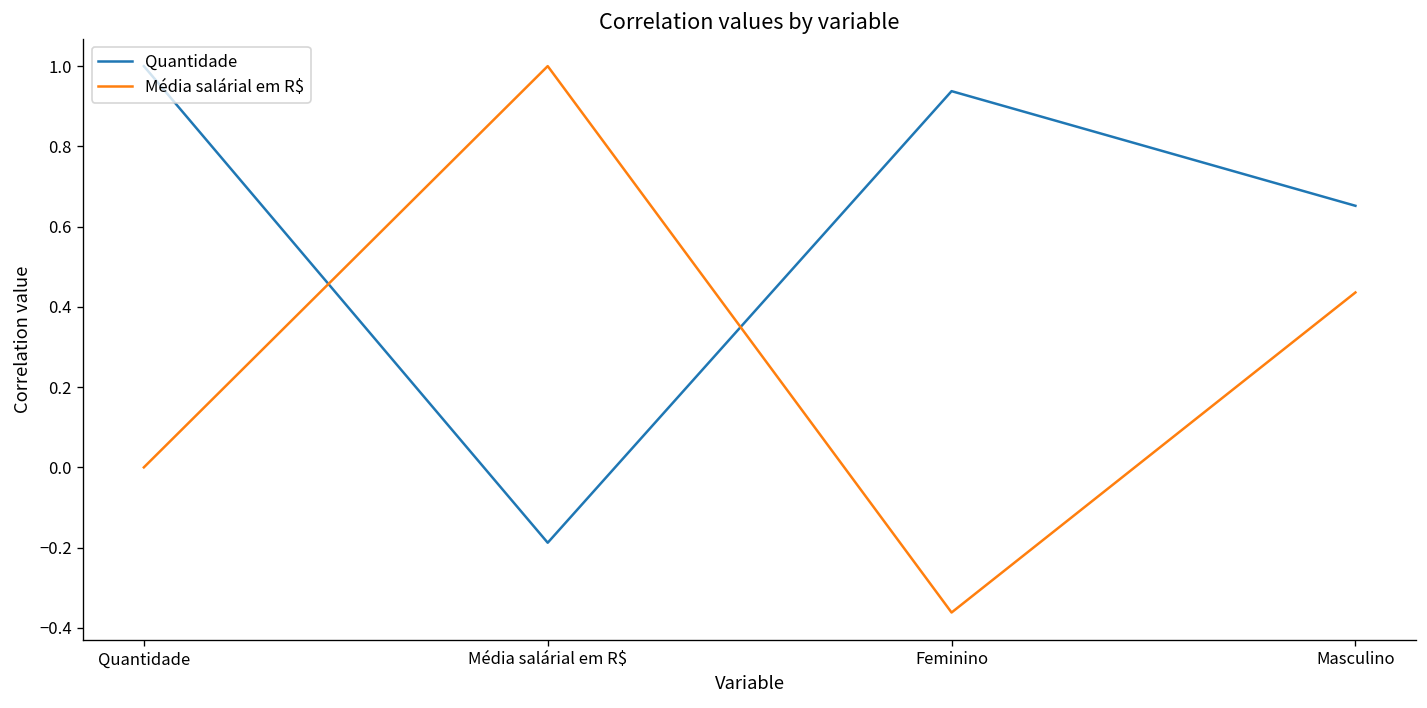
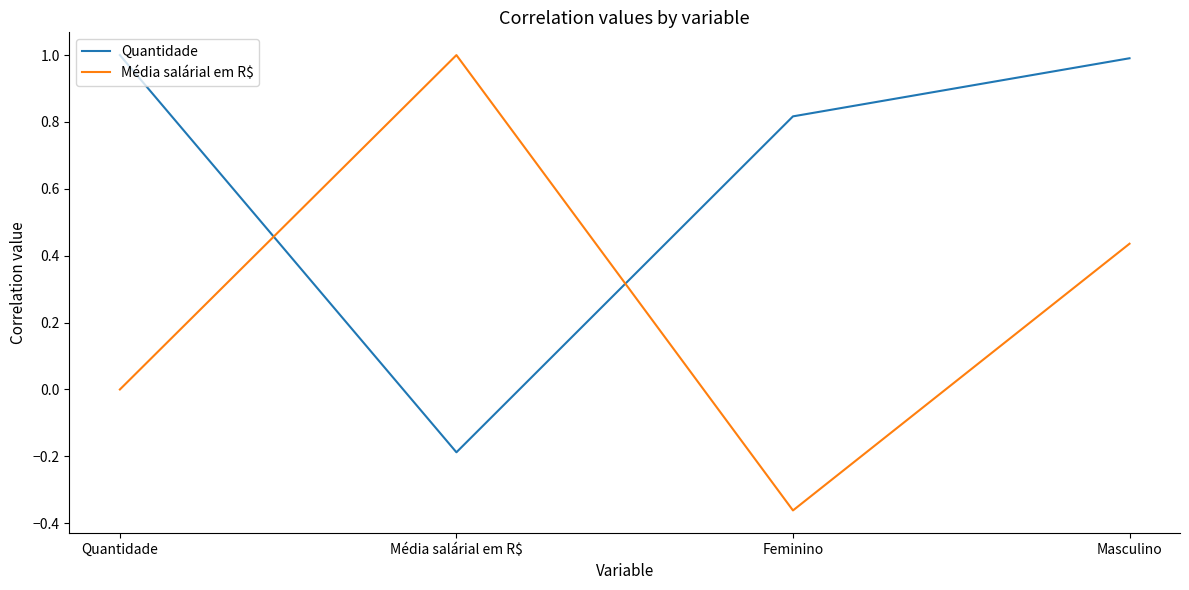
  {
    "Quantidade": {
      "Média salárial em R$": -0.19,
-     "Feminino": 0.94,
-     "Masculino": 0.65
+     "Feminino": 0.82,
+     "Masculino": 0.99
    },
    "Média salárial em R$": {
      "Quantidade": 0.00,
      "Média salárial em R$": 1.00,
      "Feminino": -0.36,
      "Masculino": 0.44
    }
  }
